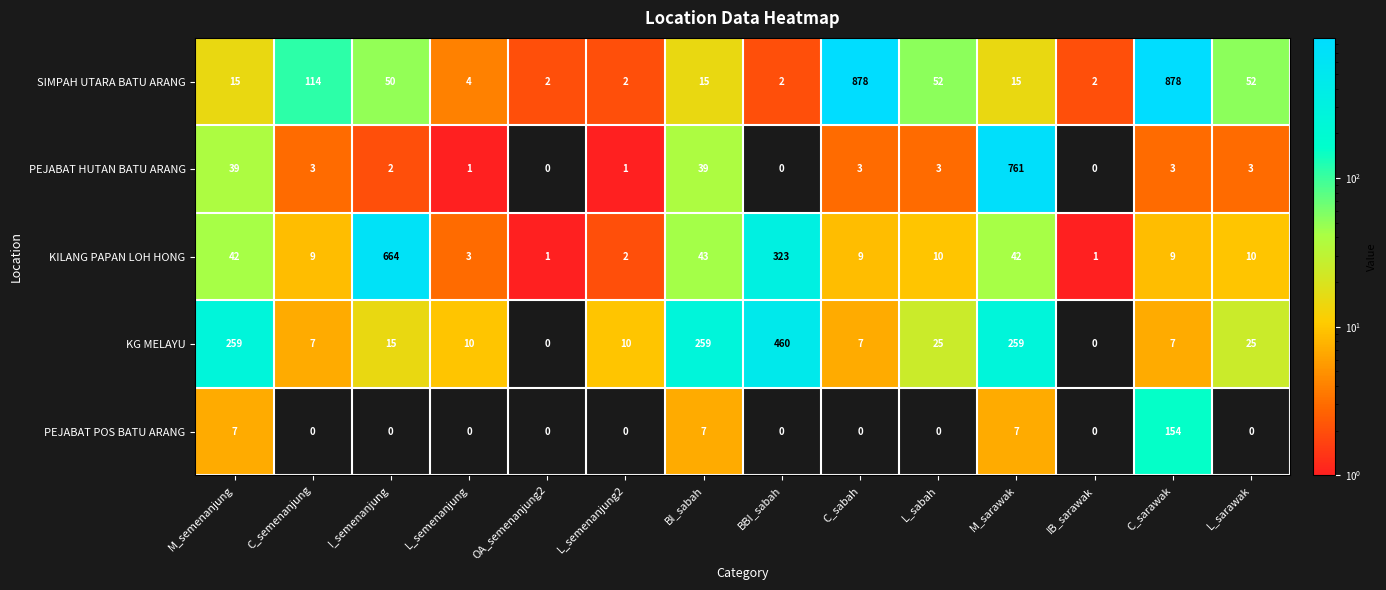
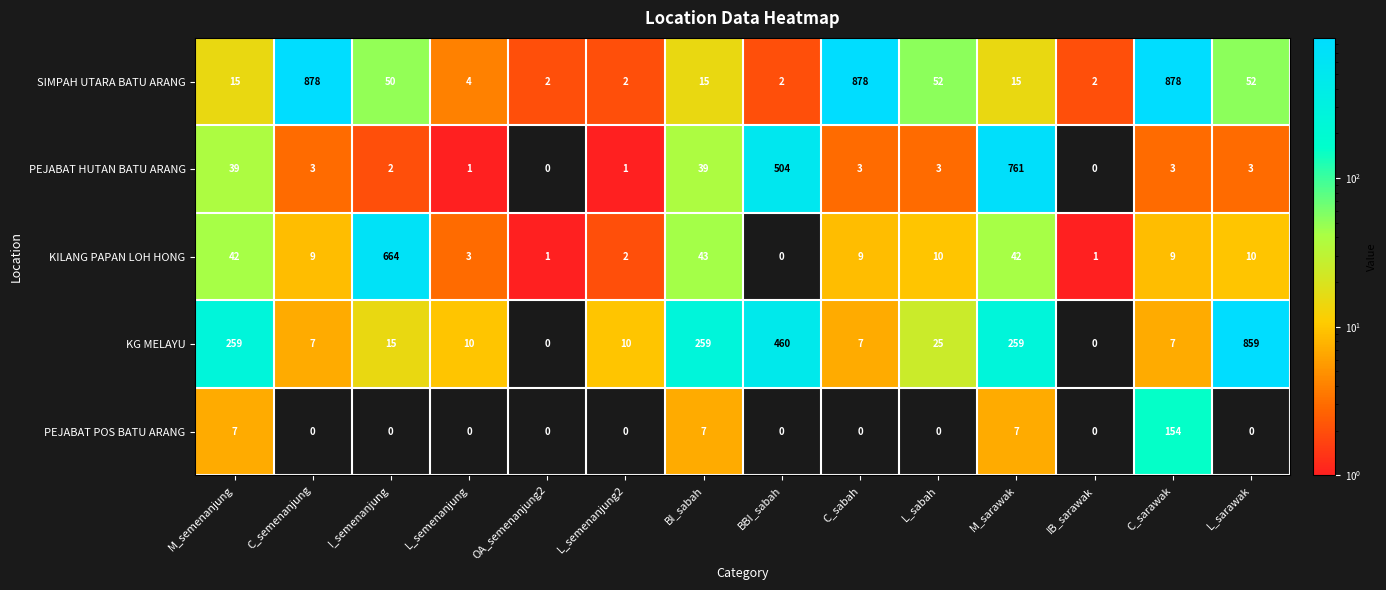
  {
    "SIMPAH UTARA BATU ARANG": {
      "M_semenanjung": 15,
-     "C_semenanjung": 114,
+     "C_semenanjung": 878,
      "I_semenanjung": 50,
      "L_semenanjung": 4,
      "OA_semenanjung2": 2,
      "L_semenanjung2": 2,
      "BI_sabah": 15,
      "BBI_sabah": 2,
      "C_sabah": 878,
      "L_sabah": 52,
      "M_sarawak": 15,
      "IB_sarawak": 2,
      "C_sarawak": 878,
      "L_sarawak": 52
    },
    "PEJABAT HUTAN BATU ARANG": {
      "M_semenanjung": 39,
      "C_semenanjung": 3,
      "I_semenanjung": 2,
      "L_semenanjung": 1,
      "OA_semenanjung2": 0,
      "L_semenanjung2": 1,
      "BI_sabah": 39,
-     "BBI_sabah": 0,
+     "BBI_sabah": 504,
      "C_sabah": 3,
      "L_sabah": 3,
      "M_sarawak": 761,
      "IB_sarawak": 0,
      "C_sarawak": 3,
      "L_sarawak": 3
    },
    "KILANG PAPAN LOH HONG": {
      "M_semenanjung": 42,
      "C_semenanjung": 9,
      "I_semenanjung": 664,
      "L_semenanjung": 3,
      "OA_semenanjung2": 1,
      "L_semenanjung2": 2,
      "BI_sabah": 43,
-     "BBI_sabah": 323,
+     "BBI_sabah": 0,
      "C_sabah": 9,
      "L_sabah": 10,
      "M_sarawak": 42,
      "IB_sarawak": 1,
      "C_sarawak": 9,
      "L_sarawak": 10
    },
    "KG MELAYU": {
      "M_semenanjung": 259,
      "C_semenanjung": 7,
      "I_semenanjung": 15,
      "L_semenanjung": 10,
      "OA_semenanjung2": 0,
      "L_semenanjung2": 10,
      "BI_sabah": 259,
      "BBI_sabah": 460,
      "C_sabah": 7,
      "L_sabah": 25,
      "M_sarawak": 259,
      "IB_sarawak": 0,
      "C_sarawak": 7,
-     "L_sarawak": 25
+     "L_sarawak": 859
    },
    "PEJABAT POS BATU ARANG": {
      "M_semenanjung": 7,
      "C_semenanjung": 0,
      "I_semenanjung": 0,
      "L_semenanjung": 0,
      "OA_semenanjung2": 0,
      "L_semenanjung2": 0,
      "BI_sabah": 7,
      "BBI_sabah": 0,
      "C_sabah": 0,
      "L_sabah": 0,
      "M_sarawak": 7,
      "IB_sarawak": 0,
      "C_sarawak": 154,
      "L_sarawak": 0
    }
  }
